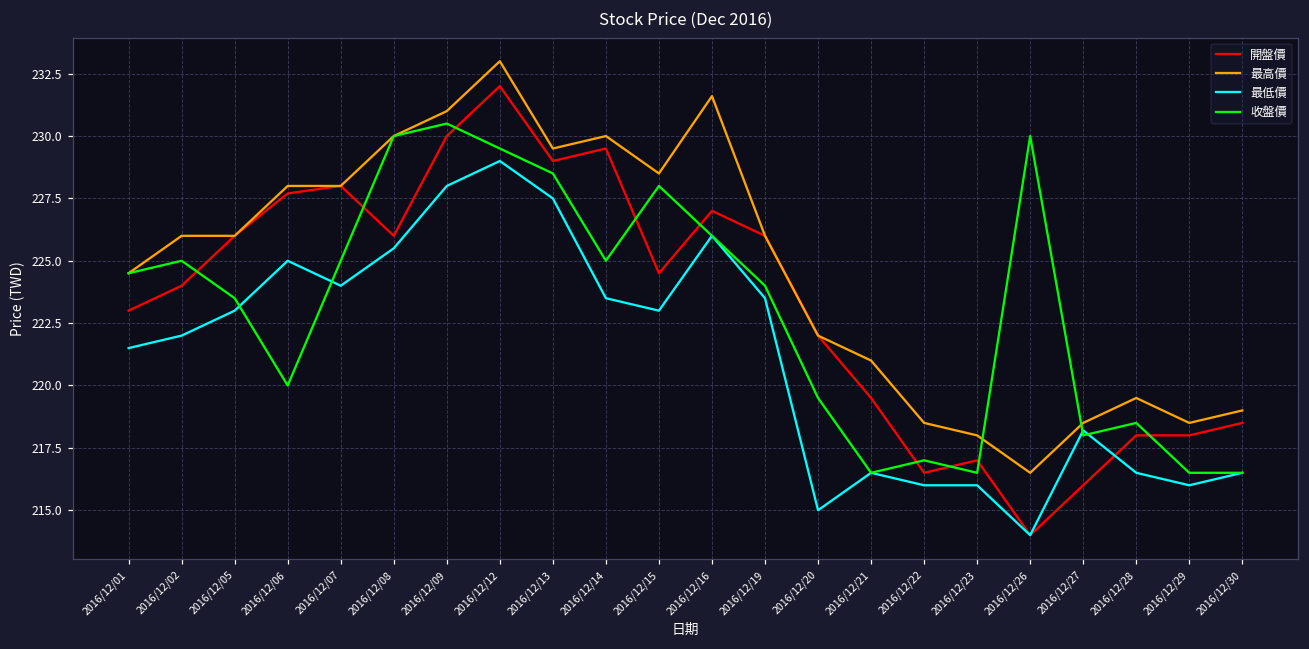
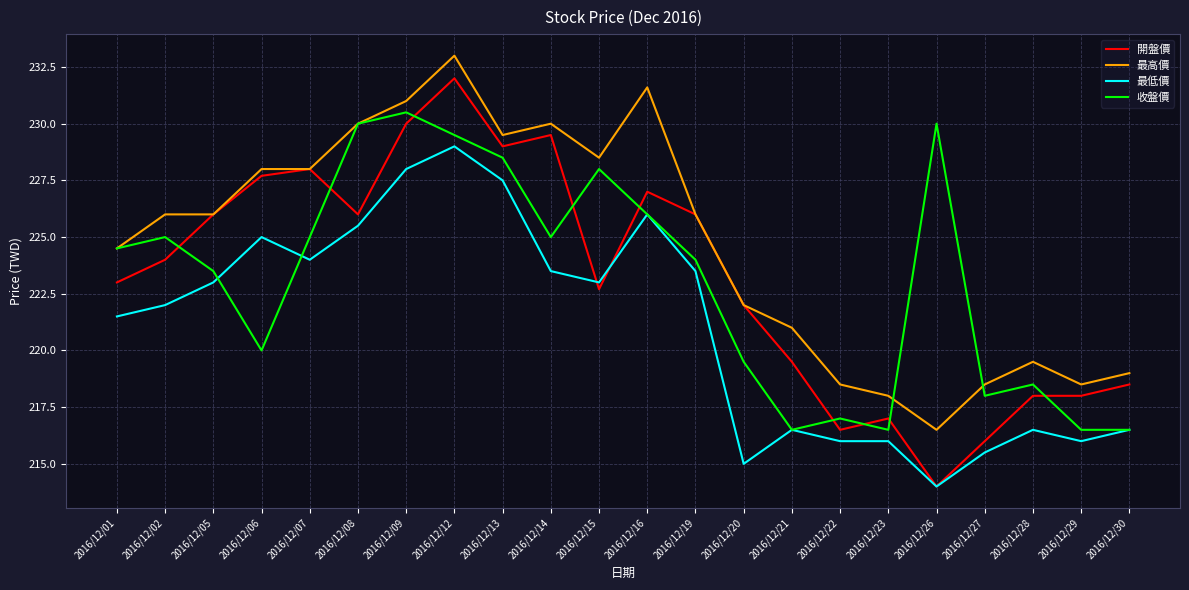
  {
    "開盤價": {
      "2016/12/01": 223.0,
      "2016/12/02": 224.0,
      "2016/12/06": 227.7,
      "2016/12/08": 226.0,
      "2016/12/09": 230.0,
      "2016/12/12": 232.0,
      "2016/12/13": 229.0,
      "2016/12/14": 229.5,
-     "2016/12/15": 224.5,
+     "2016/12/15": 222.7,
      "2016/12/16": 227.0,
      "2016/12/21": 219.5,
      "2016/12/22": 216.5,
      "2016/12/23": 217.0,
      "2016/12/27": 216.0,
      "2016/12/28": 218.0,
      "2016/12/29": 218.0,
      "2016/12/30": 218.5
    },
    "最高價": {
      "2016/12/02": 226.0,
      "2016/12/06": 228.0,
      "2016/12/09": 231.0,
      "2016/12/12": 233.0,
      "2016/12/13": 229.5,
      "2016/12/14": 230.0,
      "2016/12/15": 228.5,
      "2016/12/16": 231.6,
      "2016/12/21": 221.0,
      "2016/12/22": 218.5,
      "2016/12/23": 218.0,
      "2016/12/26": 216.5,
      "2016/12/27": 218.5,
      "2016/12/28": 219.5,
      "2016/12/29": 218.5,
      "2016/12/30": 219.0
    },
    "最低價": {
      "2016/12/01": 221.5,
      "2016/12/02": 222.0,
      "2016/12/05": 223.0,
      "2016/12/06": 225.0,
      "2016/12/07": 224.0,
      "2016/12/08": 225.5,
      "2016/12/09": 228.0,
      "2016/12/12": 229.0,
      "2016/12/13": 227.5,
      "2016/12/14": 223.5,
      "2016/12/15": 223.0,
      "2016/12/19": 223.5,
      "2016/12/20": 215.0,
      "2016/12/22": 216.0,
      "2016/12/23": 216.0,
-     "2016/12/27": 218.2,
+     "2016/12/27": 215.5,
      "2016/12/28": 216.5,
      "2016/12/29": 216.0
    },
    "收盤價": {
      "2016/12/02": 225.0,
      "2016/12/05": 223.5,
      "2016/12/06": 220.0,
      "2016/12/07": 225.0,
      "2016/12/09": 230.5,
      "2016/12/12": 229.5,
      "2016/12/13": 228.5,
      "2016/12/14": 225.0,
      "2016/12/15": 228.0,
      "2016/12/19": 224.0,
      "2016/12/20": 219.5,
      "2016/12/22": 217.0,
      "2016/12/23": 216.5,
      "2016/12/26": 230.0,
      "2016/12/27": 218.0,
      "2016/12/28": 218.5,
      "2016/12/29": 216.5
    }
  }
